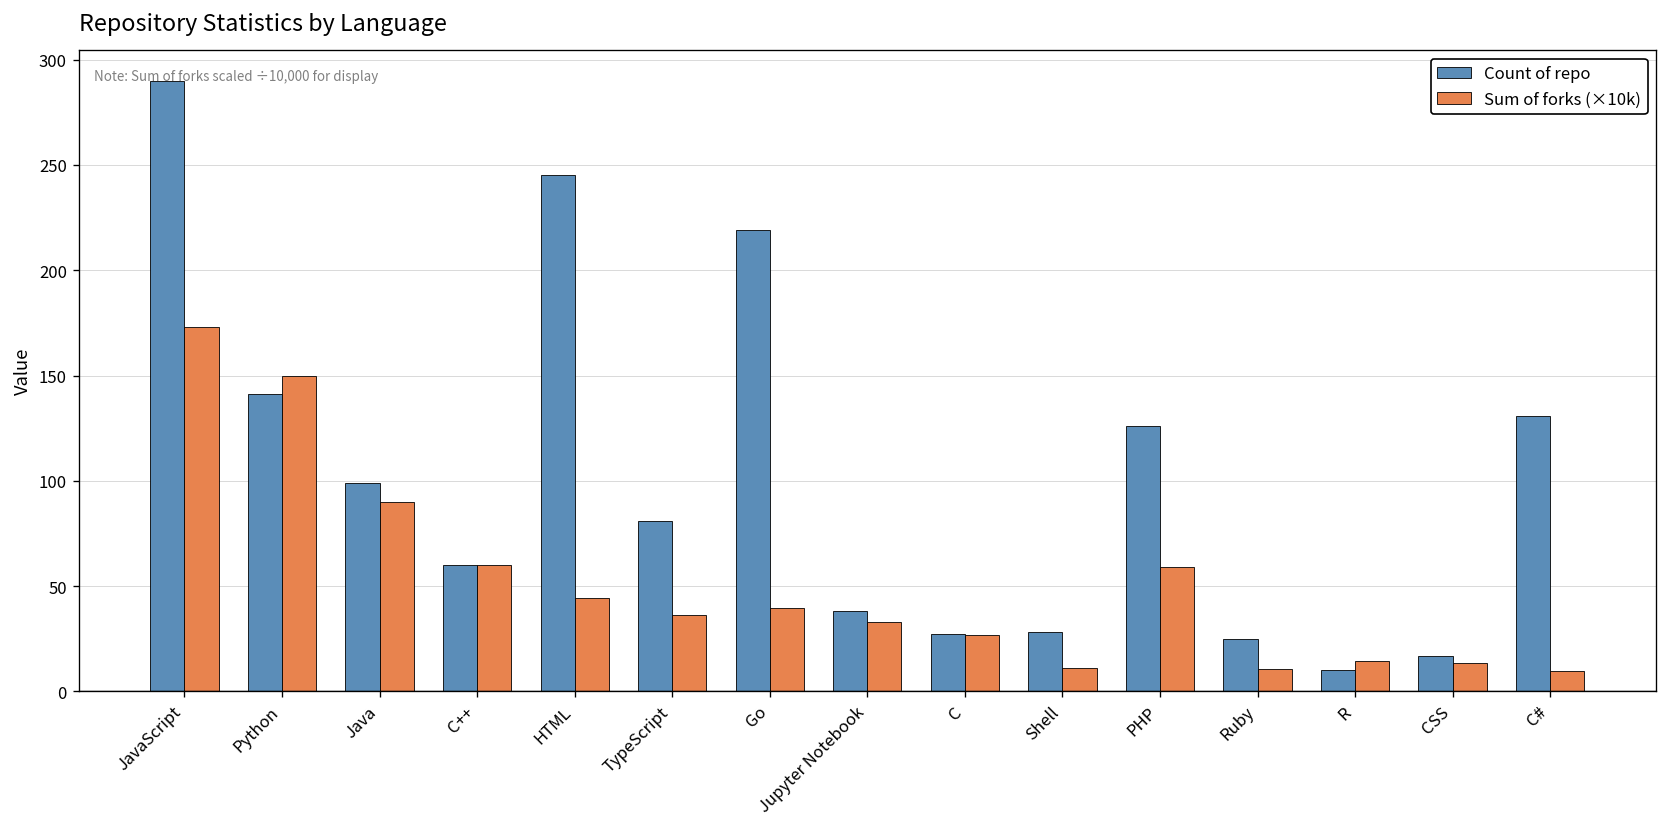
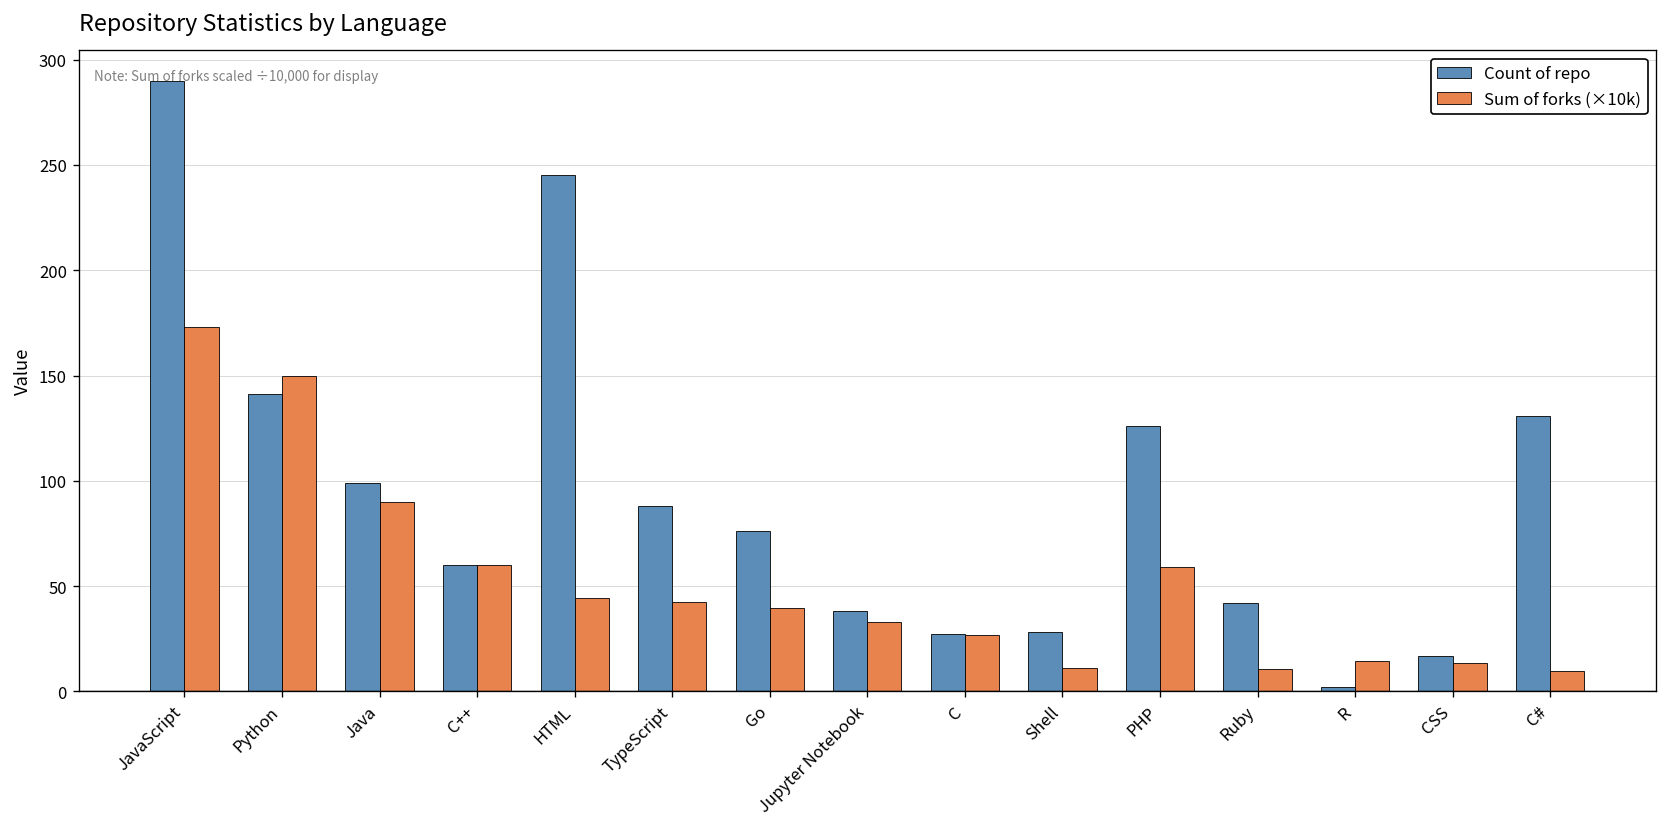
  {
    "Count of repo": {
      "Python": 141,
      "Java": 99,
      "C++": 60,
      "HTML": 245,
-     "TypeScript": 81,
-     "Go": 219,
+     "TypeScript": 88,
+     "Go": 76,
      "Jupyter Notebook": 38,
      "C": 27,
      "Shell": 28,
      "PHP": 126,
-     "Ruby": 25,
-     "R": 10,
+     "Ruby": 42,
+     "R": 2,
      "CSS": 17,
      "C#": 131
    },
    "Sum of forks (×10k)": {
      "JavaScript": 173,
      "Python": 150,
      "Java": 90,
      "C++": 60,
      "HTML": 45,
-     "TypeScript": 36,
+     "TypeScript": 42,
      "Go": 39,
      "Jupyter Notebook": 33,
      "C": 27,
      "Shell": 11,
      "PHP": 59,
      "Ruby": 10,
      "R": 14,
      "CSS": 13,
      "C#": 10
    }
  }
